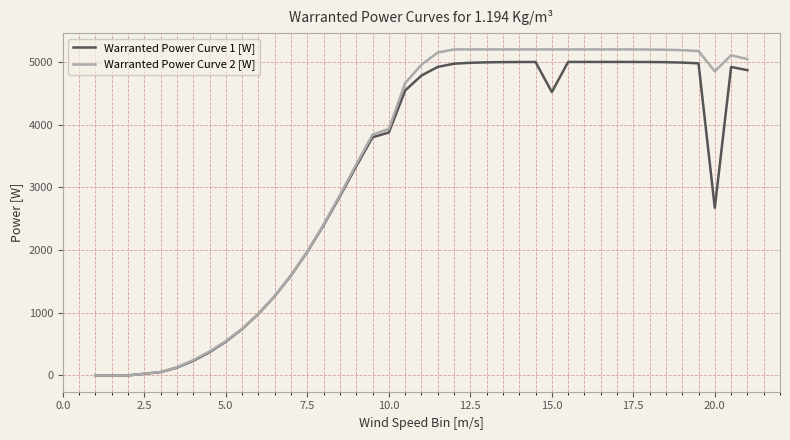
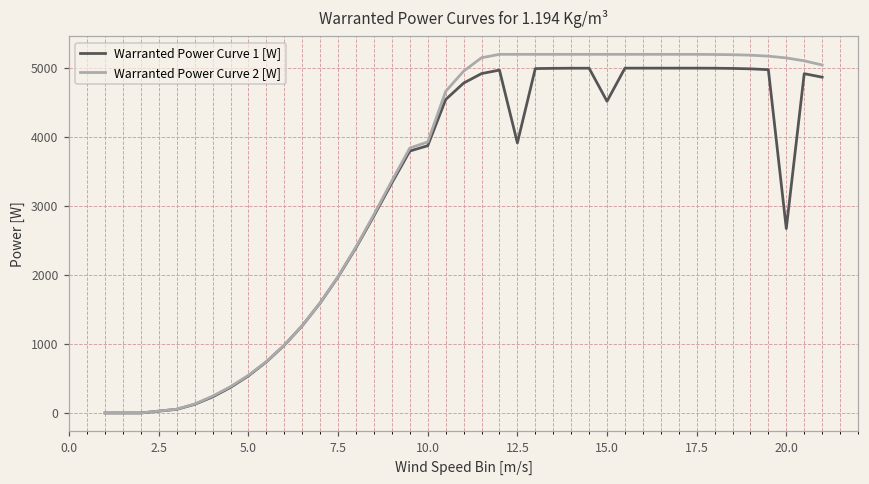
  {
    "Warranted Power Curve 1 [W]": {
      "10.0": 3900,
-     "12.5": 5000,
+     "12.5": 3900,
      "15.0": 4500,
      "17.5": 5000,
      "20.0": 2700
    },
    "Warranted Power Curve 2 [W]": {
      "10.0": 3900,
      "12.5": 5200,
      "15.0": 5200,
      "17.5": 5200,
-     "20.0": 4900
+     "20.0": 5100
    }
  }
